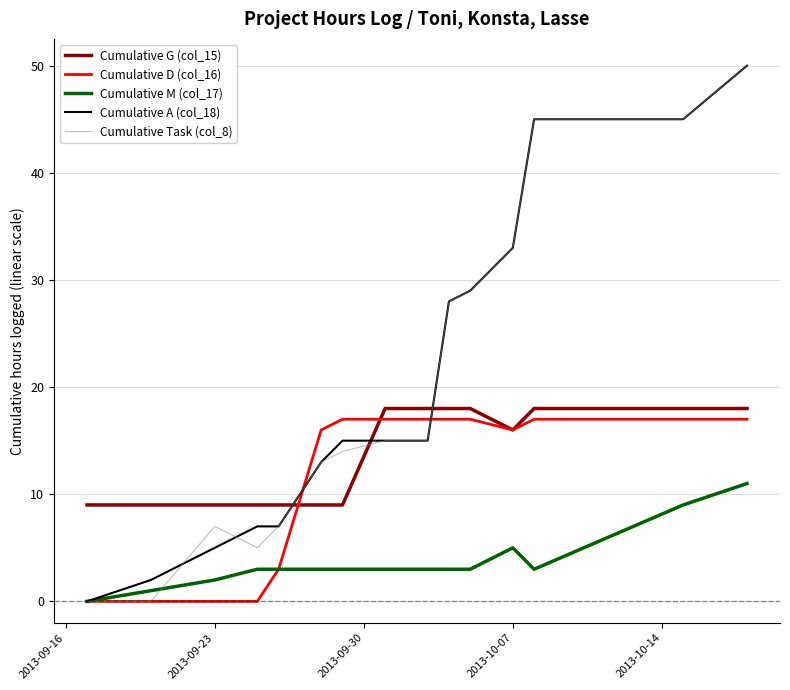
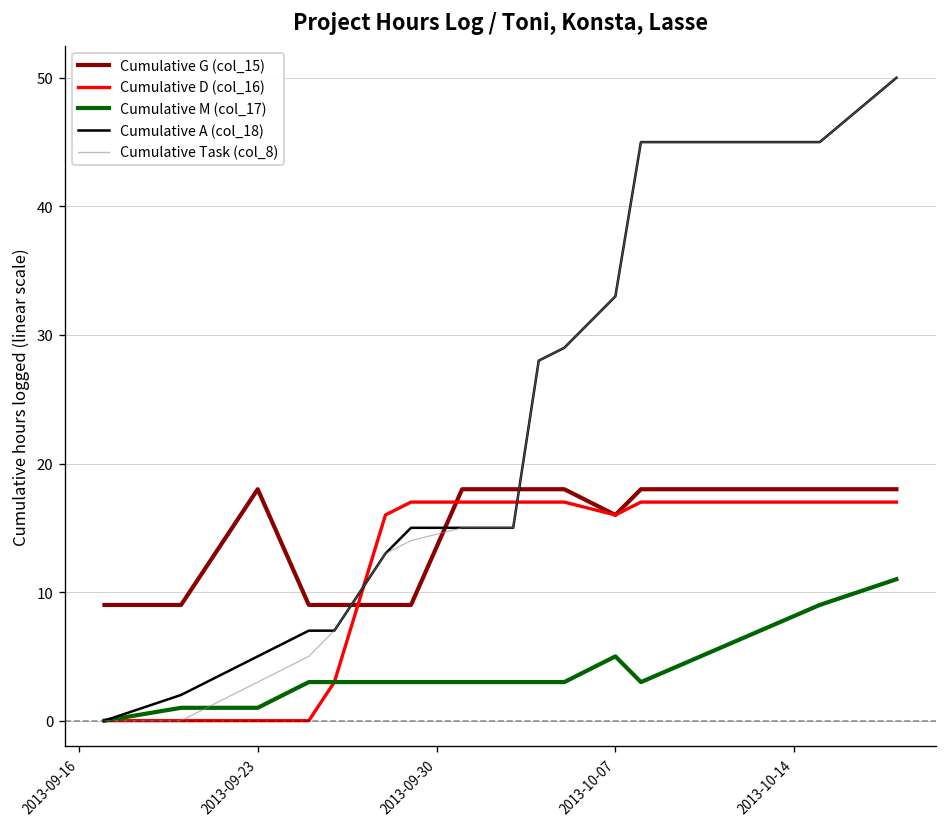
  {
    "Cumulative G (col_15)": {
-     "2013-09-23": 9
+     "2013-09-23": 18
    },
    "Cumulative D (col_16)": {
      "2013-09-23": 0
    },
    "Cumulative M (col_17)": {
-     "2013-09-23": 2,
+     "2013-09-23": 1,
      "2013-10-07": 5
    },
    "Cumulative A (col_18)": {
      "2013-09-23": 5
    },
    "Cumulative Task (col_8)": {
-     "2013-09-23": 7
+     "2013-09-23": 3
    }
  }
